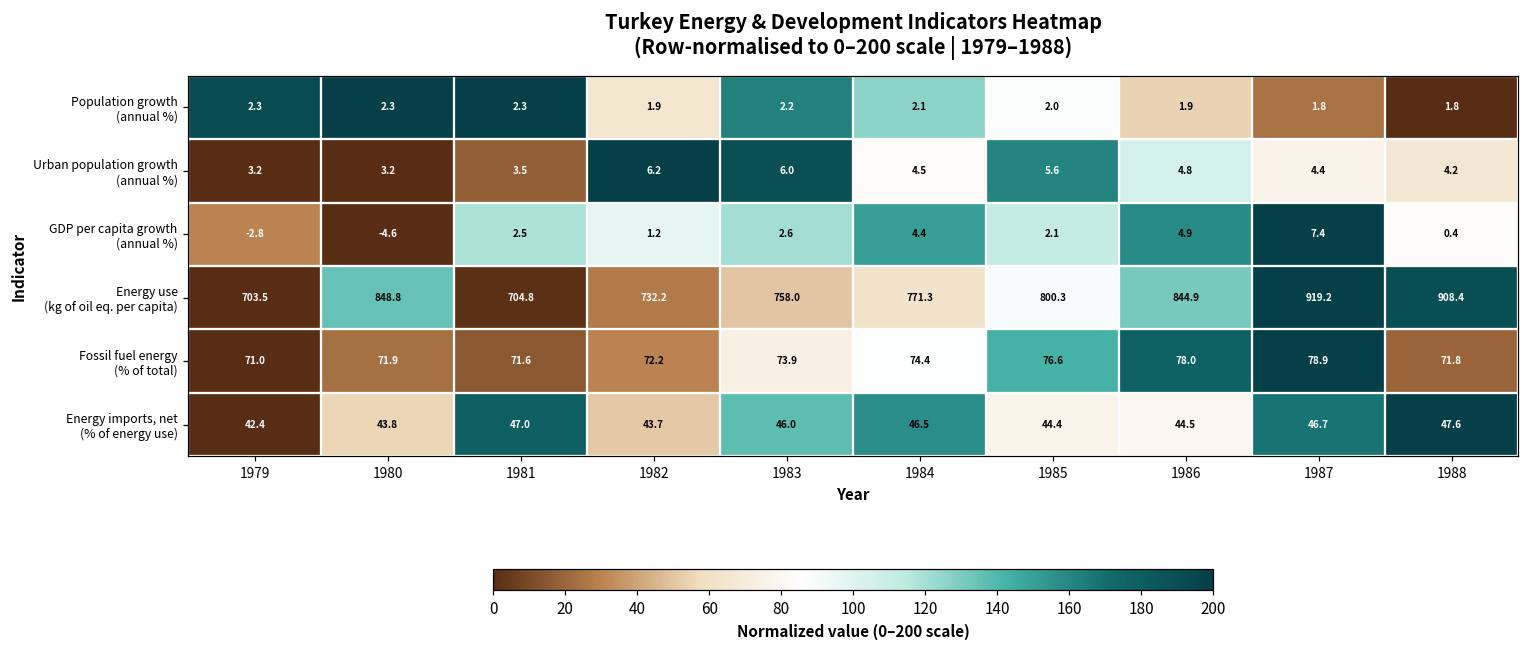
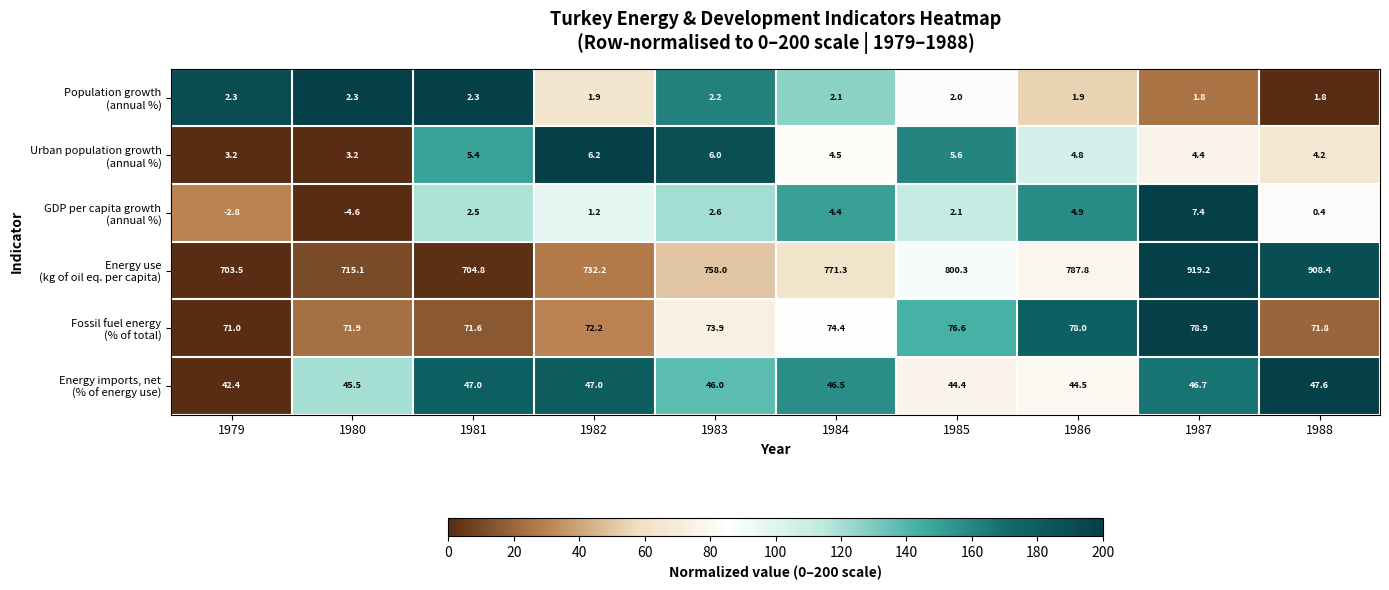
  {
    "Population growth (annual %)": {
      "1979": 2.3,
      "1980": 2.3,
      "1981": 2.3,
      "1982": 1.9,
      "1983": 2.2,
      "1984": 2.1,
      "1985": 2.0,
      "1986": 1.9,
      "1987": 1.8,
      "1988": 1.8
    },
    "Urban population growth (annual %)": {
      "1979": 3.2,
      "1980": 3.2,
-     "1981": 3.5,
+     "1981": 5.4,
      "1982": 6.2,
      "1983": 6.0,
      "1984": 4.5,
      "1985": 5.6,
      "1986": 4.8,
      "1987": 4.4,
      "1988": 4.2
    },
    "GDP per capita growth (annual %)": {
      "1979": -2.8,
      "1980": -4.6,
      "1981": 2.5,
      "1982": 1.2,
      "1983": 2.6,
      "1984": 4.4,
      "1985": 2.1,
      "1986": 4.9,
      "1987": 7.4,
      "1988": 0.4
    },
    "Energy use (kg of oil eq. per capita)": {
      "1979": 703.5,
-     "1980": 848.8,
+     "1980": 715.1,
      "1981": 704.8,
      "1982": 732.2,
      "1983": 758.0,
      "1984": 771.3,
      "1985": 800.3,
-     "1986": 844.9,
+     "1986": 787.8,
      "1987": 919.2,
      "1988": 908.4
    },
    "Fossil fuel energy (% of total)": {
      "1979": 71.0,
      "1980": 71.9,
      "1981": 71.6,
      "1982": 72.2,
      "1983": 73.9,
      "1984": 74.4,
      "1985": 76.6,
      "1986": 78.0,
      "1987": 78.9,
      "1988": 71.8
    },
    "Energy imports, net (% of energy use)": {
      "1979": 42.4,
-     "1980": 43.8,
+     "1980": 45.5,
      "1981": 47.0,
-     "1982": 43.7,
+     "1982": 47.0,
      "1983": 46.0,
      "1984": 46.5,
      "1985": 44.4,
      "1986": 44.5,
      "1987": 46.7,
      "1988": 47.6
    }
  }
